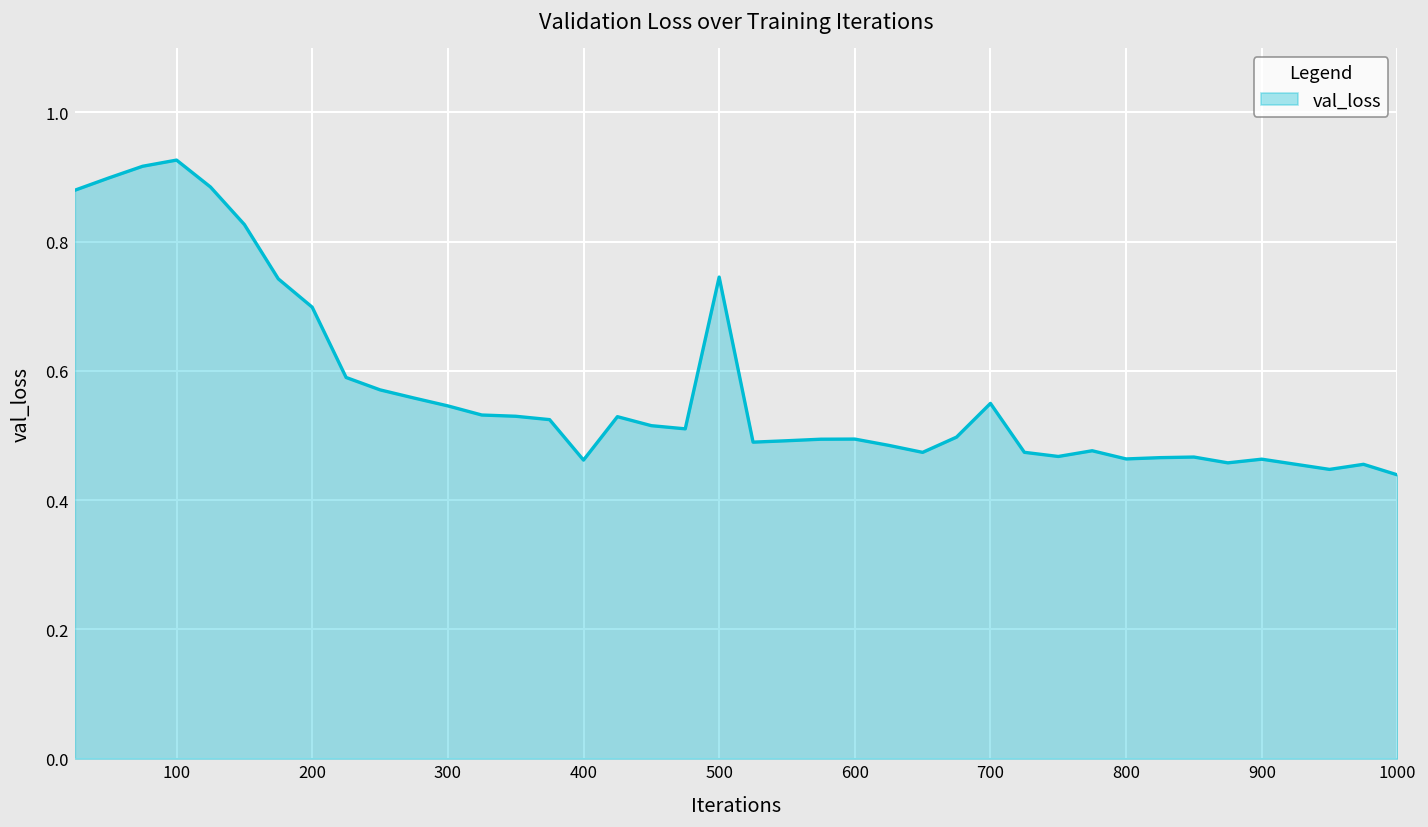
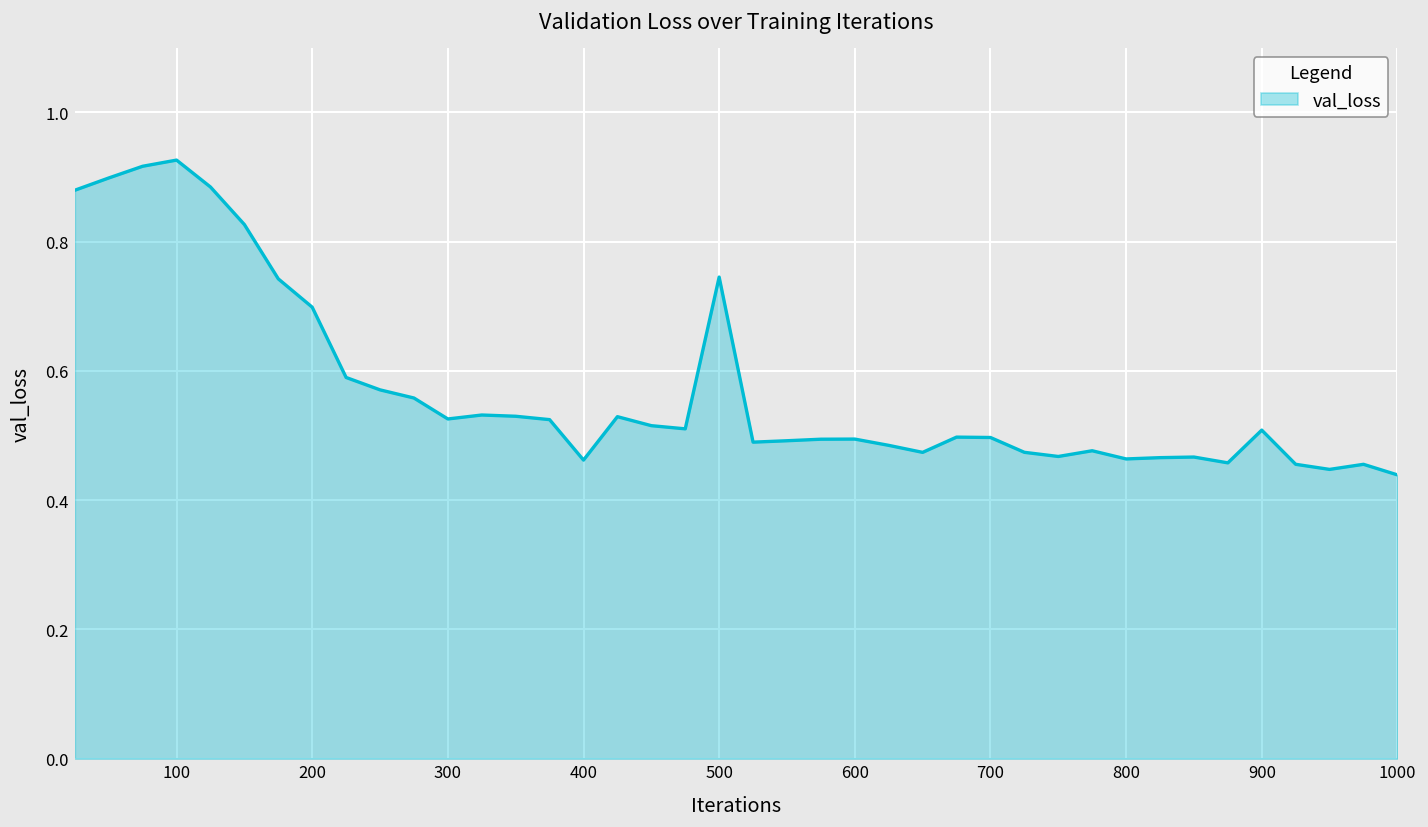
  {
    "100": 0.93,
    "200": 0.70,
-   "300": 0.55,
+   "300": 0.53,
    "400": 0.46,
    "500": 0.75,
    "600": 0.49,
-   "700": 0.55,
+   "700": 0.50,
    "800": 0.46,
-   "900": 0.46,
+   "900": 0.51,
    "1000": 0.44
  }
